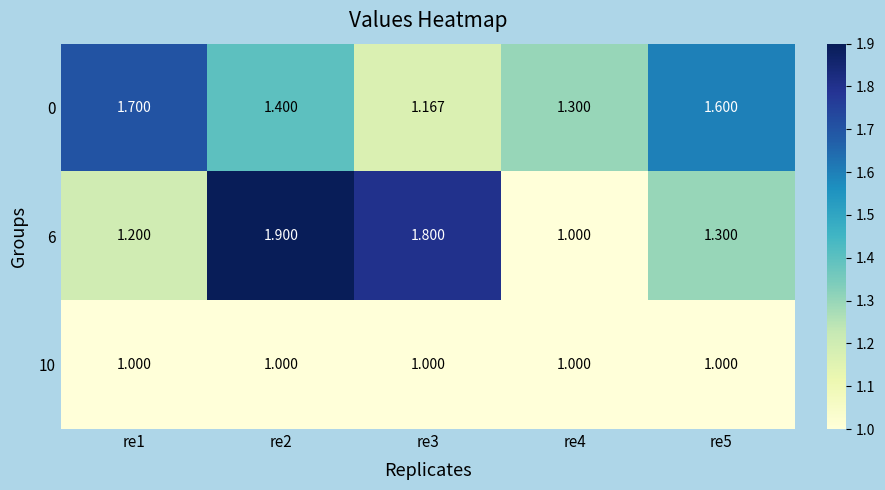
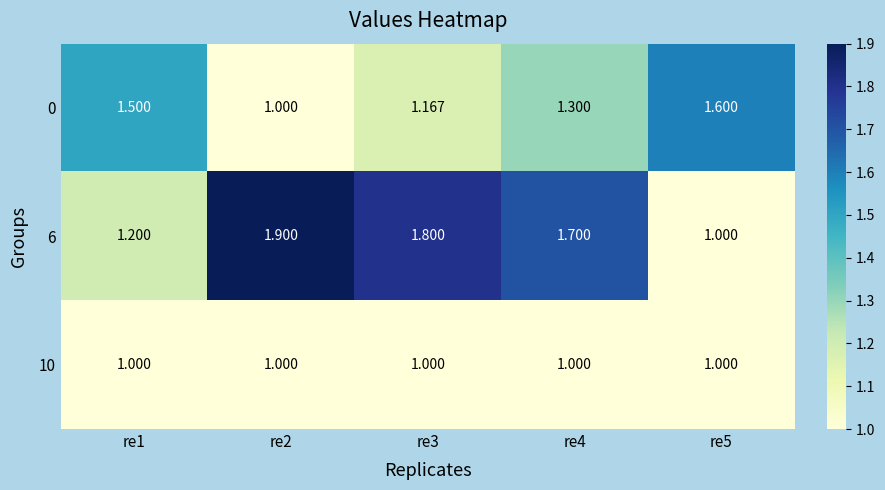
  {
    "0": {
-     "re1": 1.700,
-     "re2": 1.400,
+     "re1": 1.500,
+     "re2": 1.000,
      "re3": 1.167,
      "re4": 1.300,
      "re5": 1.600
    },
    "6": {
      "re1": 1.200,
      "re2": 1.900,
      "re3": 1.800,
-     "re4": 1.000,
-     "re5": 1.300
+     "re4": 1.700,
+     "re5": 1.000
    },
    "10": {
      "re1": 1.000,
      "re2": 1.000,
      "re3": 1.000,
      "re4": 1.000,
      "re5": 1.000
    }
  }
